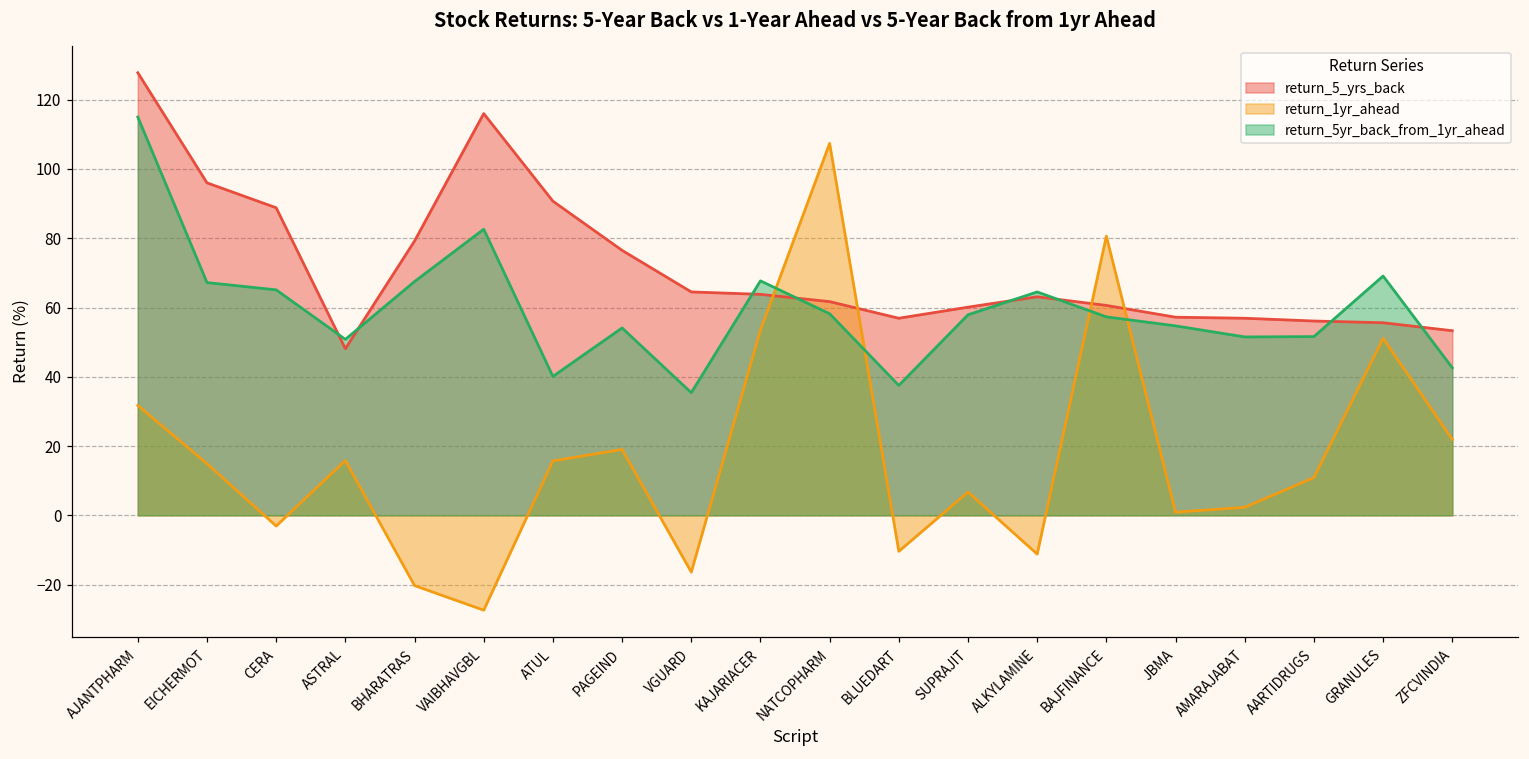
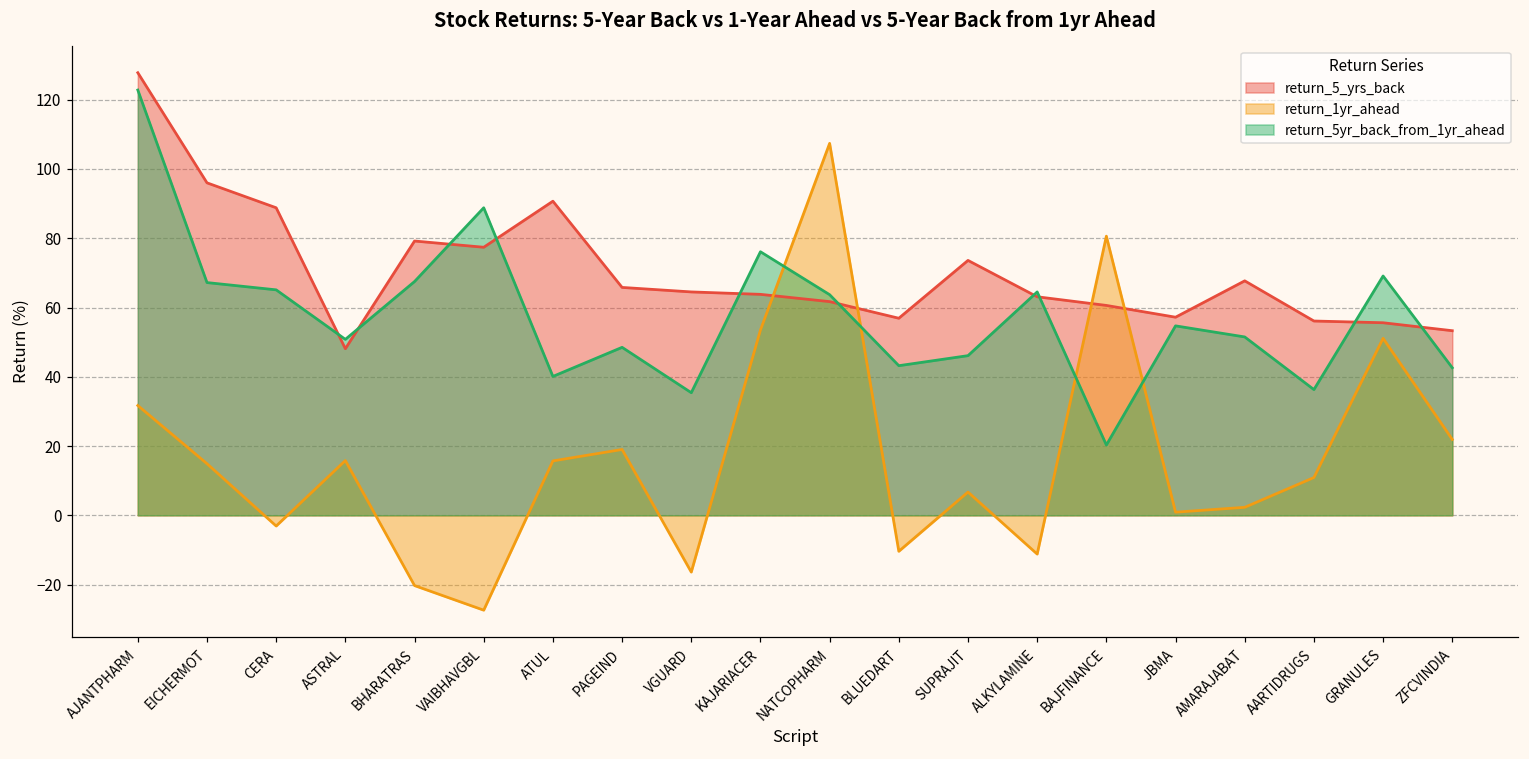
  {
    "return_5_yrs_back": {
      "AJANTPHARM": 128,
      "EICHERMOT": 96,
      "CERA": 89,
      "ASTRAL": 48,
      "BHARATRAS": 79,
-     "VAIBHAVGBL": 116,
+     "VAIBHAVGBL": 77,
      "ATUL": 91,
-     "PAGEIND": 77,
+     "PAGEIND": 66,
      "VGUARD": 65,
      "KAJARIACER": 64,
      "NATCOPHARM": 62,
      "BLUEDART": 57,
-     "SUPRAJIT": 60,
+     "SUPRAJIT": 74,
      "ALKYLAMINE": 63,
      "BAJFINANCE": 61,
      "JBMA": 57,
-     "AMARAJABAT": 57,
+     "AMARAJABAT": 68,
      "AARTIDRUGS": 56,
      "GRANULES": 56,
      "ZFCVINDIA": 53
    },
    "return_5yr_back_from_1yr_ahead": {
-     "AJANTPHARM": 115,
+     "AJANTPHARM": 123,
      "EICHERMOT": 67,
      "CERA": 65,
      "ASTRAL": 51,
      "BHARATRAS": 68,
-     "VAIBHAVGBL": 83,
+     "VAIBHAVGBL": 89,
      "ATUL": 40,
-     "PAGEIND": 54,
+     "PAGEIND": 49,
      "VGUARD": 35,
-     "KAJARIACER": 68,
-     "NATCOPHARM": 58,
-     "BLUEDART": 38,
-     "SUPRAJIT": 58,
+     "KAJARIACER": 76,
+     "NATCOPHARM": 64,
+     "BLUEDART": 43,
+     "SUPRAJIT": 46,
      "ALKYLAMINE": 65,
-     "BAJFINANCE": 57,
+     "BAJFINANCE": 20,
      "JBMA": 55,
      "AMARAJABAT": 52,
-     "AARTIDRUGS": 52,
+     "AARTIDRUGS": 36,
      "GRANULES": 69,
      "ZFCVINDIA": 43
    }
  }
